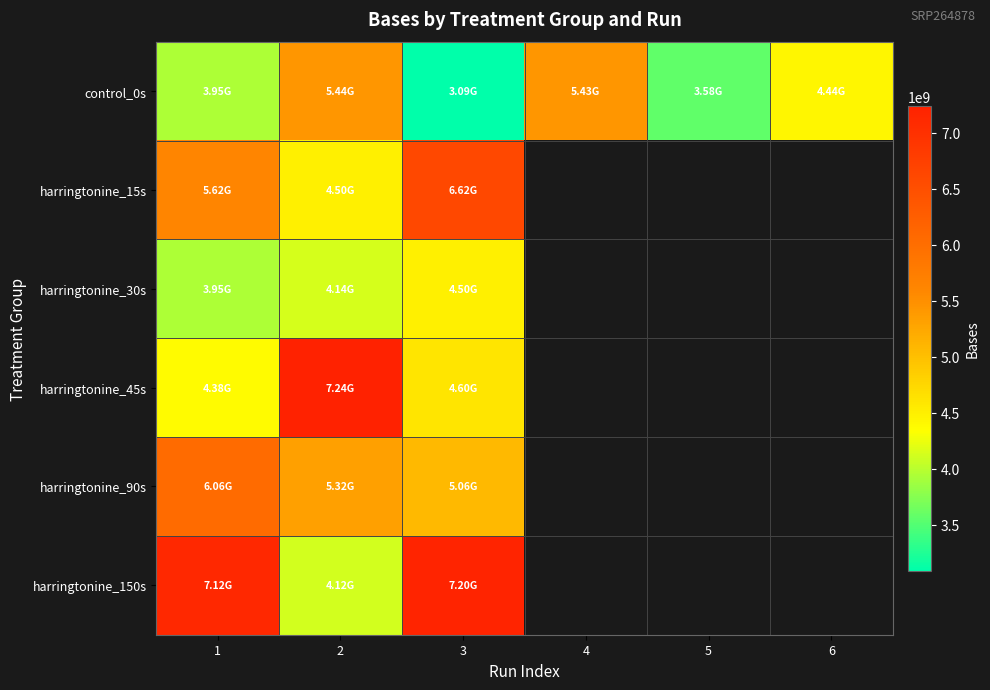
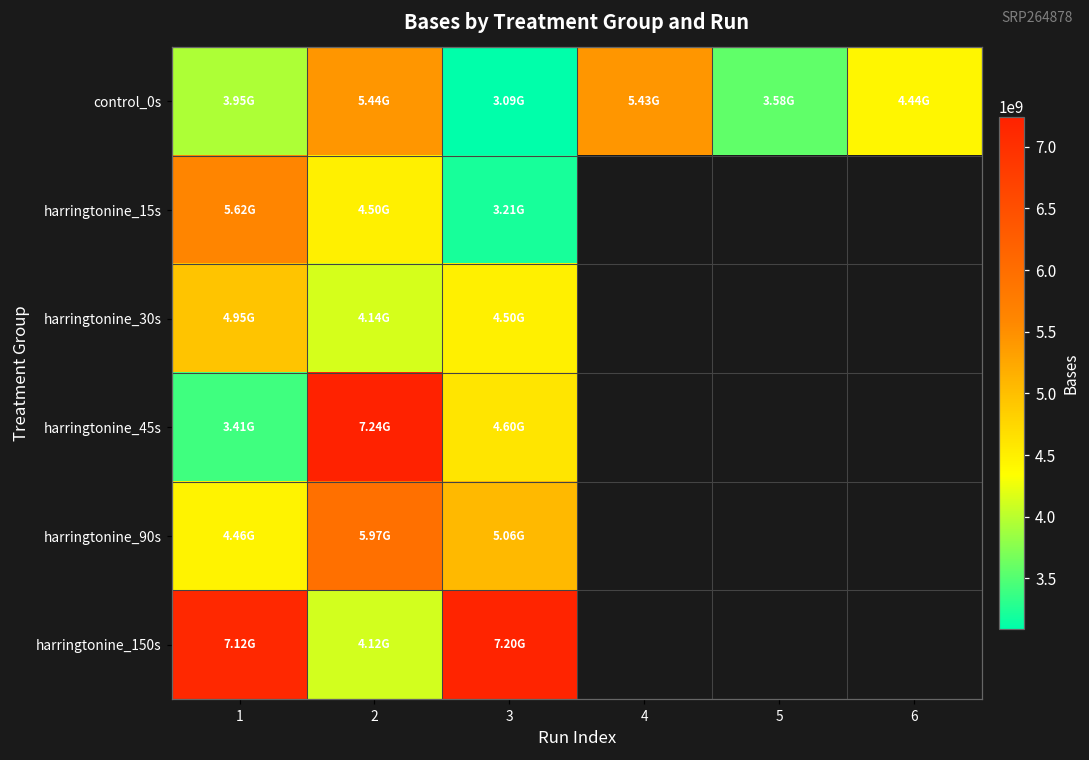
  {
    "control_0s": {
      "1": "3.95G",
      "2": "5.44G",
      "3": "3.09G",
      "4": "5.43G",
      "5": "3.58G",
      "6": "4.44G"
    },
    "harringtonine_15s": {
      "1": "5.62G",
      "2": "4.50G",
-     "3": "6.62G"
+     "3": "3.21G"
    },
    "harringtonine_30s": {
-     "1": "3.95G",
+     "1": "4.95G",
      "2": "4.14G",
      "3": "4.50G"
    },
    "harringtonine_45s": {
-     "1": "4.38G",
+     "1": "3.41G",
      "2": "7.24G",
      "3": "4.60G"
    },
    "harringtonine_90s": {
-     "1": "6.06G",
-     "2": "5.32G",
+     "1": "4.46G",
+     "2": "5.97G",
      "3": "5.06G"
    },
    "harringtonine_150s": {
      "1": "7.12G",
      "2": "4.12G",
      "3": "7.20G"
    }
  }
